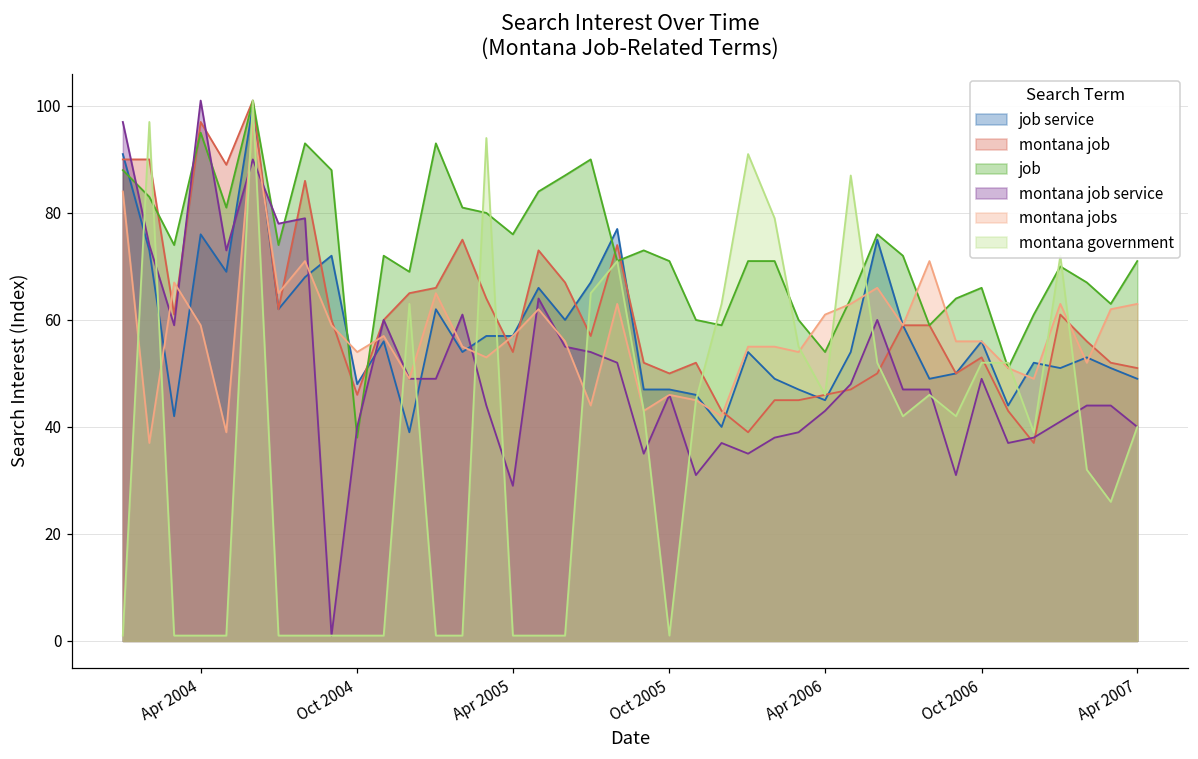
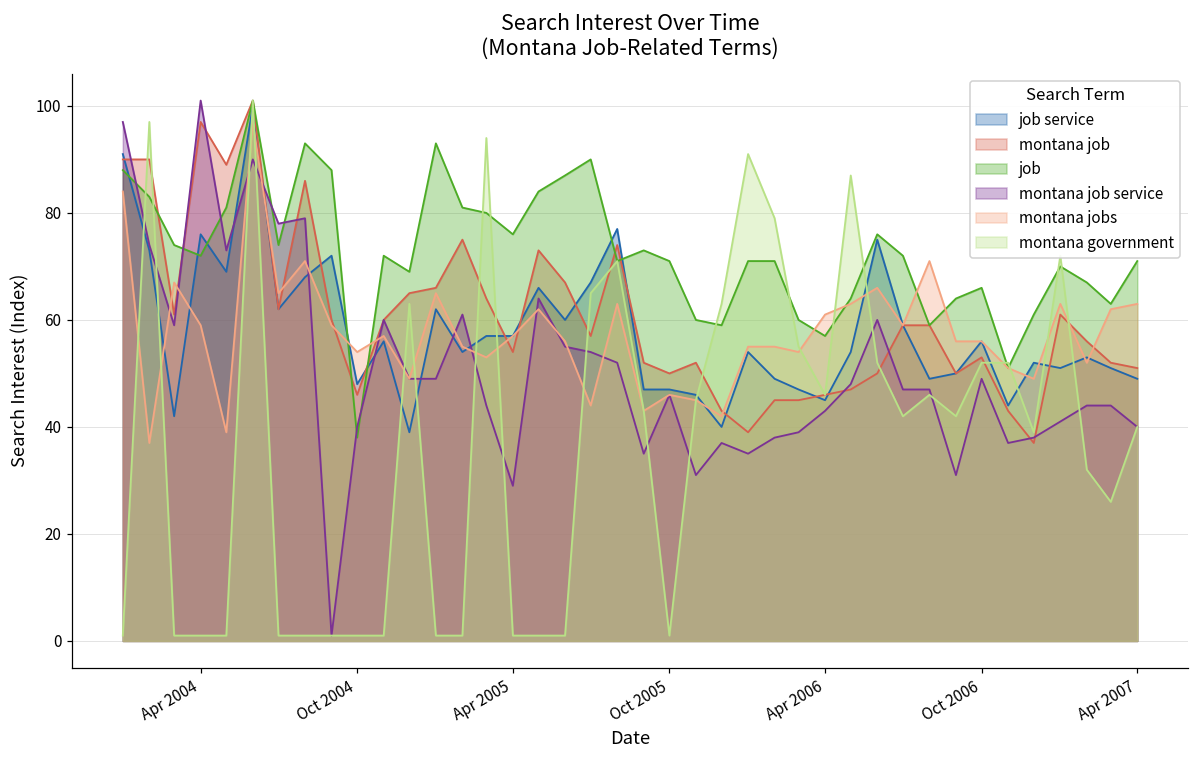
  {
    "job": {
-     "Apr 2004": 95,
+     "Apr 2004": 72,
      "Oct 2004": 38,
      "Apr 2005": 76,
      "Oct 2005": 71,
-     "Apr 2006": 54,
+     "Apr 2006": 57,
      "Oct 2006": 66,
      "Apr 2007": 71
    }
  }
